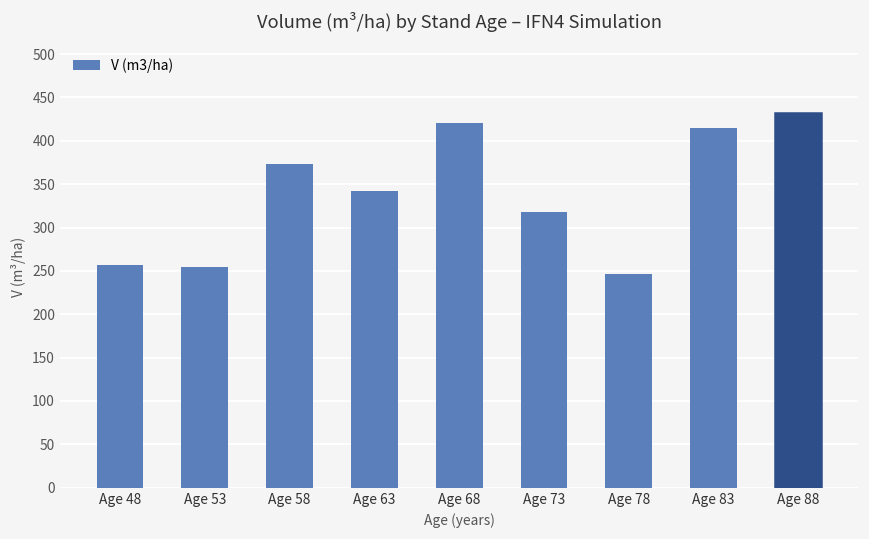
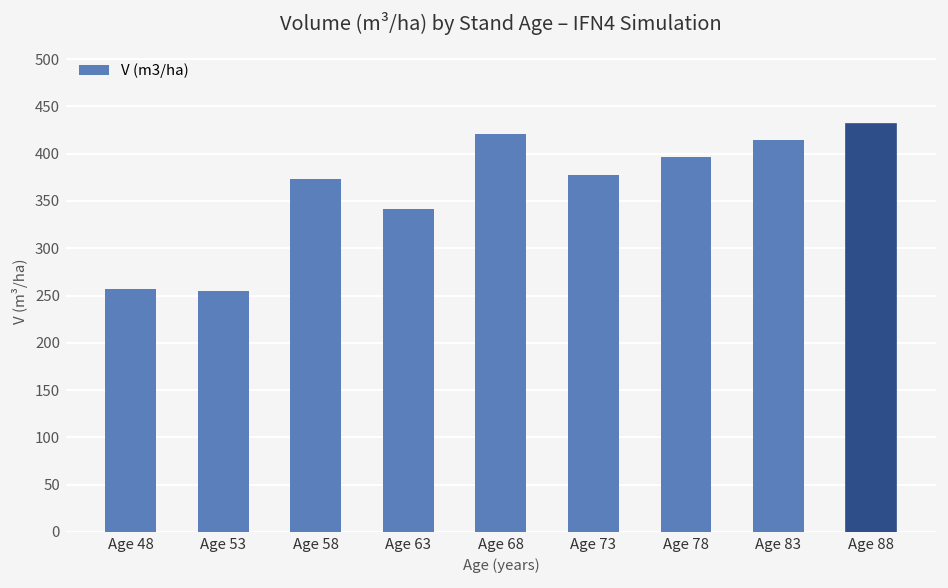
  {
    "Age 48": 260,
    "Age 53": 250,
    "Age 58": 370,
    "Age 63": 340,
    "Age 68": 420,
-   "Age 73": 320,
-   "Age 78": 250,
+   "Age 73": 380,
+   "Age 78": 400,
    "Age 83": 410,
    "Age 88": 430
  }
